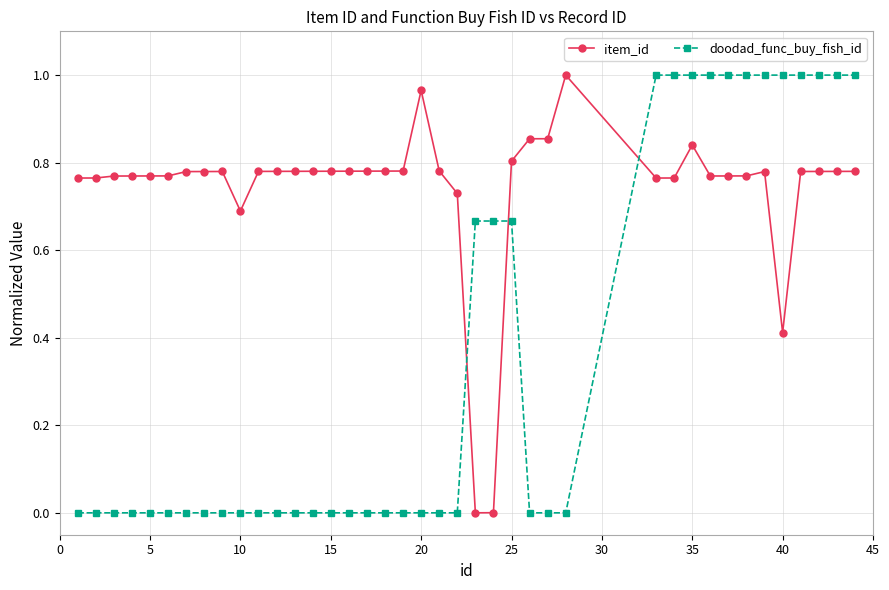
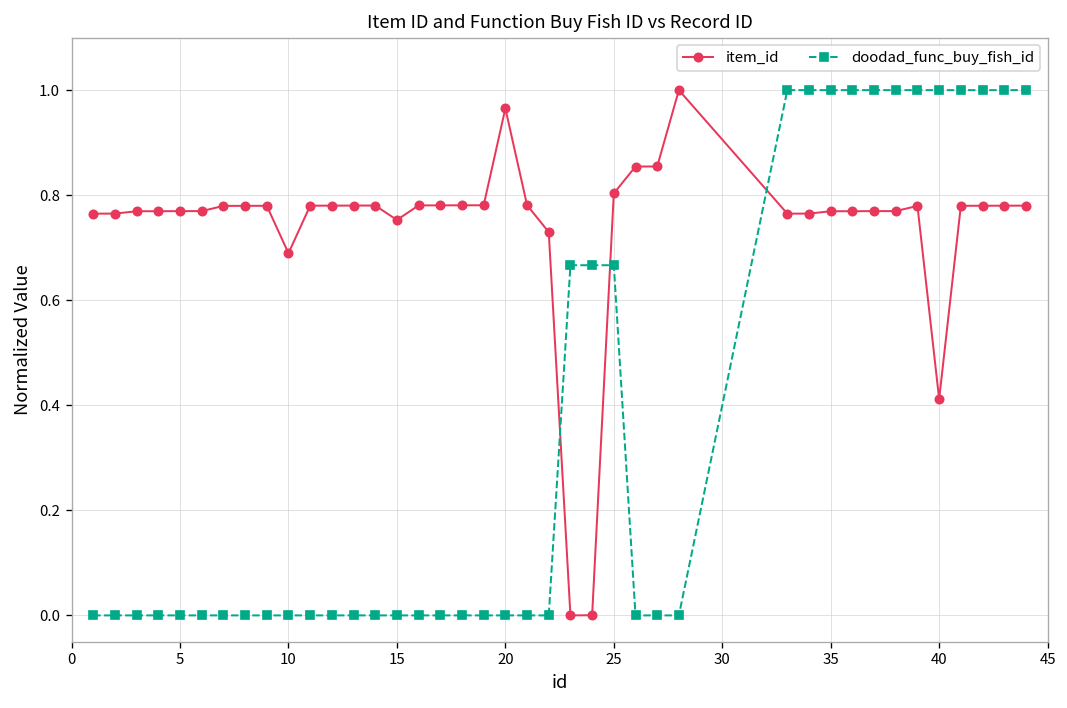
  {
    "item_id": {
      "5": 0.77,
      "10": 0.69,
-     "15": 0.78,
+     "15": 0.75,
      "20": 0.97,
      "25": 0.80,
-     "35": 0.84,
+     "35": 0.77,
      "40": 0.41
    },
    "doodad_func_buy_fish_id": {
      "5": 0.00,
      "10": 0.00,
      "15": 0.00,
      "20": 0.00,
      "25": 0.67,
      "35": 1.00,
      "40": 1.00
    }
  }
